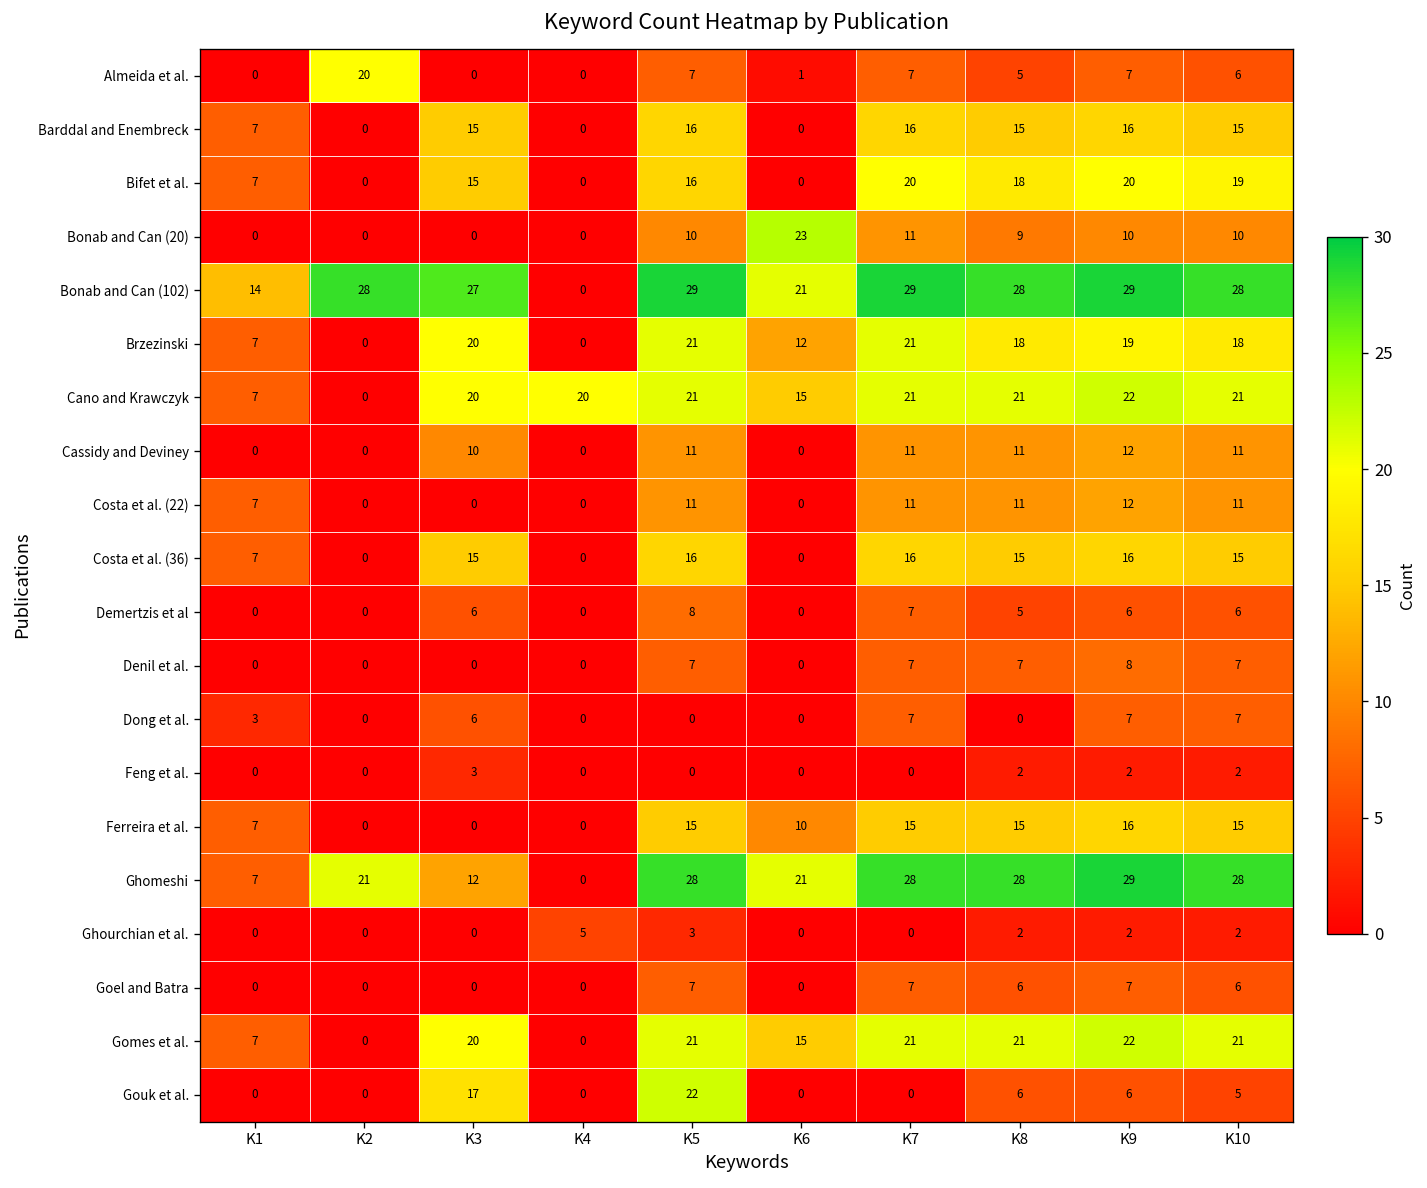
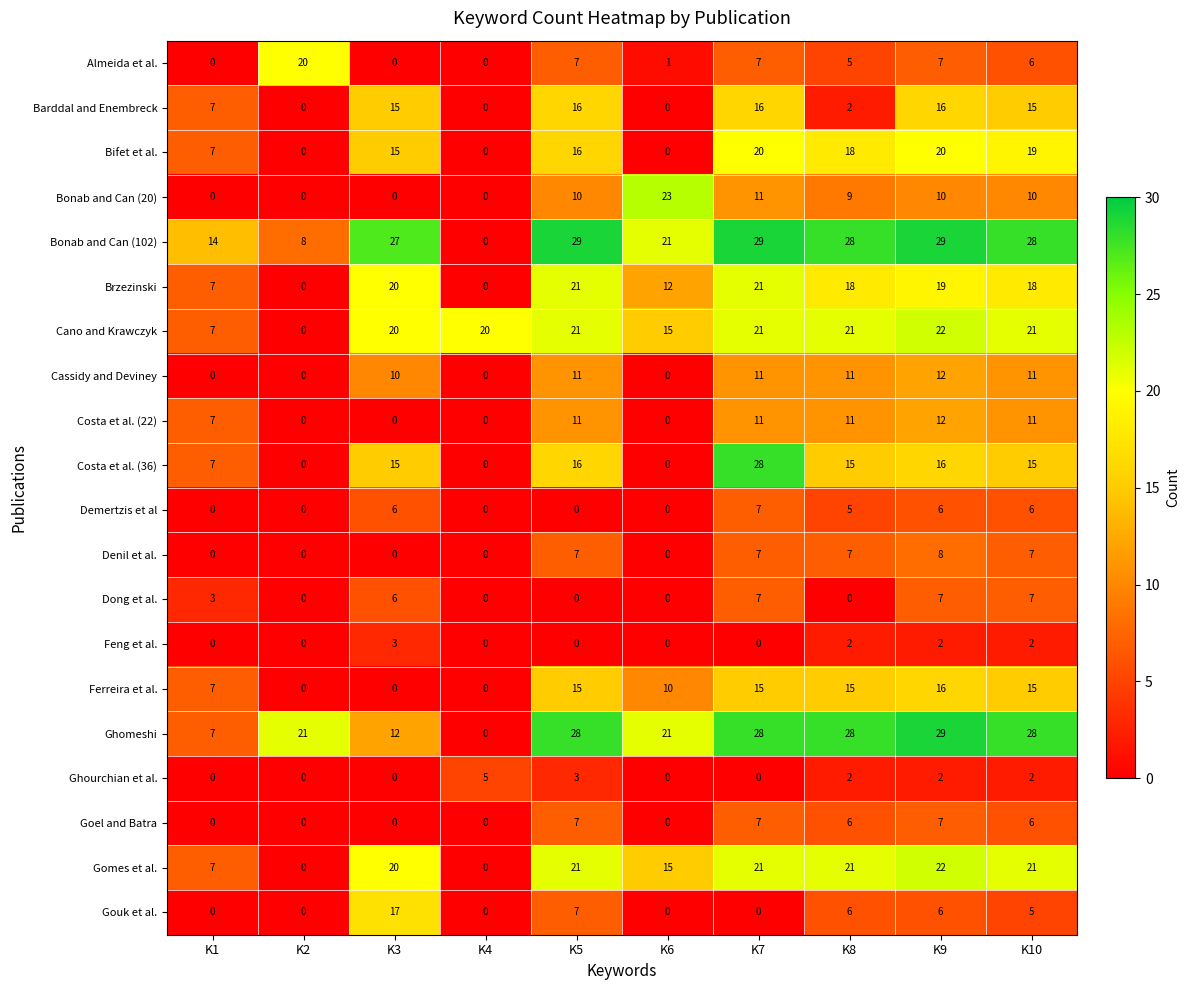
  {
    "Almeida et al.": {
      "K1": 0,
      "K2": 20,
      "K3": 0,
      "K4": 0,
      "K5": 7,
      "K6": 1,
      "K7": 7,
      "K8": 5,
      "K9": 7,
      "K10": 6
    },
    "Barddal and Enembreck": {
      "K1": 7,
      "K2": 0,
      "K3": 15,
      "K4": 0,
      "K5": 16,
      "K6": 0,
      "K7": 16,
-     "K8": 15,
+     "K8": 2,
      "K9": 16,
      "K10": 15
    },
    "Bifet et al.": {
      "K1": 7,
      "K2": 0,
      "K3": 15,
      "K4": 0,
      "K5": 16,
      "K6": 0,
      "K7": 20,
      "K8": 18,
      "K9": 20,
      "K10": 19
    },
    "Bonab and Can (20)": {
      "K1": 0,
      "K2": 0,
      "K3": 0,
      "K4": 0,
      "K5": 10,
      "K6": 23,
      "K7": 11,
      "K8": 9,
      "K9": 10,
      "K10": 10
    },
    "Bonab and Can (102)": {
      "K1": 14,
-     "K2": 28,
+     "K2": 8,
      "K3": 27,
      "K4": 0,
      "K5": 29,
      "K6": 21,
      "K7": 29,
      "K8": 28,
      "K9": 29,
      "K10": 28
    },
    "Brzezinski": {
      "K1": 7,
      "K2": 0,
      "K3": 20,
      "K4": 0,
      "K5": 21,
      "K6": 12,
      "K7": 21,
      "K8": 18,
      "K9": 19,
      "K10": 18
    },
    "Cano and Krawczyk": {
      "K1": 7,
      "K2": 0,
      "K3": 20,
      "K4": 20,
      "K5": 21,
      "K6": 15,
      "K7": 21,
      "K8": 21,
      "K9": 22,
      "K10": 21
    },
    "Cassidy and Deviney": {
      "K1": 0,
      "K2": 0,
      "K3": 10,
      "K4": 0,
      "K5": 11,
      "K6": 0,
      "K7": 11,
      "K8": 11,
      "K9": 12,
      "K10": 11
    },
    "Costa et al. (22)": {
      "K1": 7,
      "K2": 0,
      "K3": 0,
      "K4": 0,
      "K5": 11,
      "K6": 0,
      "K7": 11,
      "K8": 11,
      "K9": 12,
      "K10": 11
    },
    "Costa et al. (36)": {
      "K1": 7,
      "K2": 0,
      "K3": 15,
      "K4": 0,
      "K5": 16,
      "K6": 0,
-     "K7": 16,
+     "K7": 28,
      "K8": 15,
      "K9": 16,
      "K10": 15
    },
    "Demertzis et al": {
      "K1": 0,
      "K2": 0,
      "K3": 6,
      "K4": 0,
-     "K5": 8,
+     "K5": 0,
      "K6": 0,
      "K7": 7,
      "K8": 5,
      "K9": 6,
      "K10": 6
    },
    "Denil et al.": {
      "K1": 0,
      "K2": 0,
      "K3": 0,
      "K4": 0,
      "K5": 7,
      "K6": 0,
      "K7": 7,
      "K8": 7,
      "K9": 8,
      "K10": 7
    },
    "Dong et al.": {
      "K1": 3,
      "K2": 0,
      "K3": 6,
      "K4": 0,
      "K5": 0,
      "K6": 0,
      "K7": 7,
      "K8": 0,
      "K9": 7,
      "K10": 7
    },
    "Feng et al.": {
      "K1": 0,
      "K2": 0,
      "K3": 3,
      "K4": 0,
      "K5": 0,
      "K6": 0,
      "K7": 0,
      "K8": 2,
      "K9": 2,
      "K10": 2
    },
    "Ferreira et al.": {
      "K1": 7,
      "K2": 0,
      "K3": 0,
      "K4": 0,
      "K5": 15,
      "K6": 10,
      "K7": 15,
      "K8": 15,
      "K9": 16,
      "K10": 15
    },
    "Ghomeshi": {
      "K1": 7,
      "K2": 21,
      "K3": 12,
      "K4": 0,
      "K5": 28,
      "K6": 21,
      "K7": 28,
      "K8": 28,
      "K9": 29,
      "K10": 28
    },
    "Ghourchian et al.": {
      "K1": 0,
      "K2": 0,
      "K3": 0,
      "K4": 5,
      "K5": 3,
      "K6": 0,
      "K7": 0,
      "K8": 2,
      "K9": 2,
      "K10": 2
    },
    "Goel and Batra": {
      "K1": 0,
      "K2": 0,
      "K3": 0,
      "K4": 0,
      "K5": 7,
      "K6": 0,
      "K7": 7,
      "K8": 6,
      "K9": 7,
      "K10": 6
    },
    "Gomes et al.": {
      "K1": 7,
      "K2": 0,
      "K3": 20,
      "K4": 0,
      "K5": 21,
      "K6": 15,
      "K7": 21,
      "K8": 21,
      "K9": 22,
      "K10": 21
    },
    "Gouk et al.": {
      "K1": 0,
      "K2": 0,
      "K3": 17,
      "K4": 0,
-     "K5": 22,
+     "K5": 7,
      "K6": 0,
      "K7": 0,
      "K8": 6,
      "K9": 6,
      "K10": 5
    }
  }
